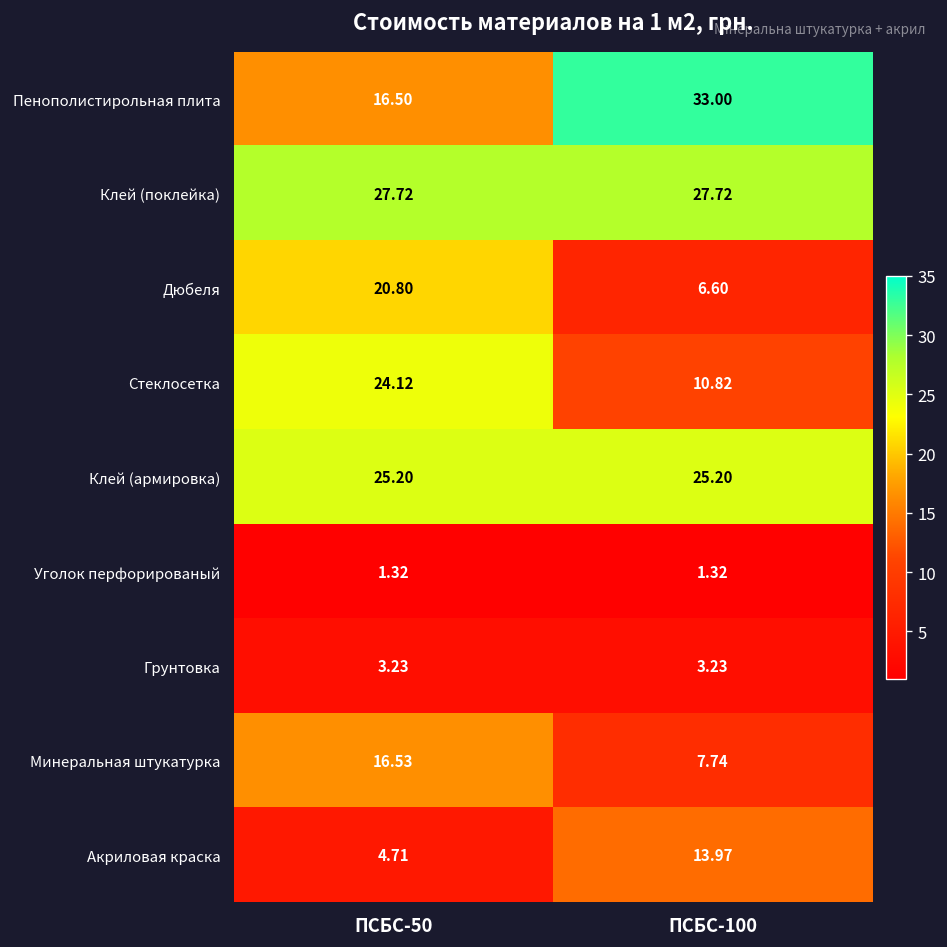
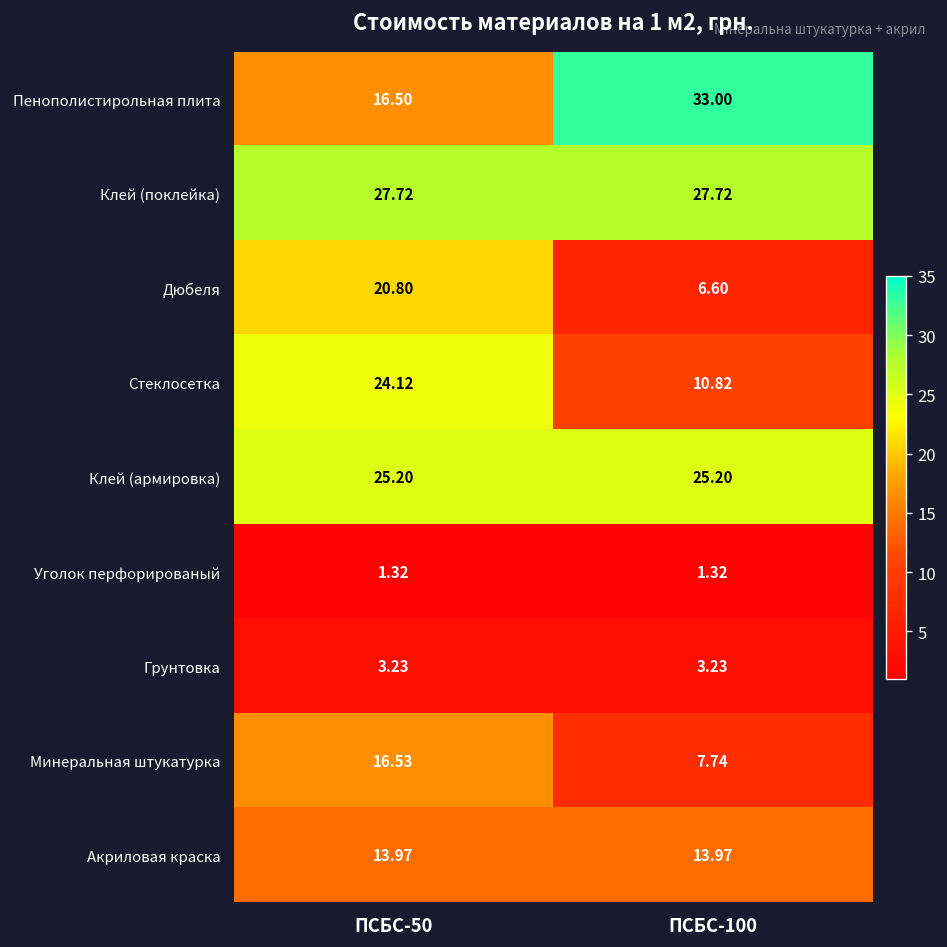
  {
    "Пенополистирольная плита": {
      "ПСБС-50": 16.50,
      "ПСБС-100": 33.00
    },
    "Клей (поклейка)": {
      "ПСБС-50": 27.72,
      "ПСБС-100": 27.72
    },
    "Дюбеля": {
      "ПСБС-50": 20.80,
      "ПСБС-100": 6.60
    },
    "Стеклосетка": {
      "ПСБС-50": 24.12,
      "ПСБС-100": 10.82
    },
    "Клей (армировка)": {
      "ПСБС-50": 25.20,
      "ПСБС-100": 25.20
    },
    "Уголок перфорированый": {
      "ПСБС-50": 1.32,
      "ПСБС-100": 1.32
    },
    "Грунтовка": {
      "ПСБС-50": 3.23,
      "ПСБС-100": 3.23
    },
    "Минеральная штукатурка": {
      "ПСБС-50": 16.53,
      "ПСБС-100": 7.74
    },
    "Акриловая краска": {
-     "ПСБС-50": 4.71,
+     "ПСБС-50": 13.97,
      "ПСБС-100": 13.97
    }
  }
